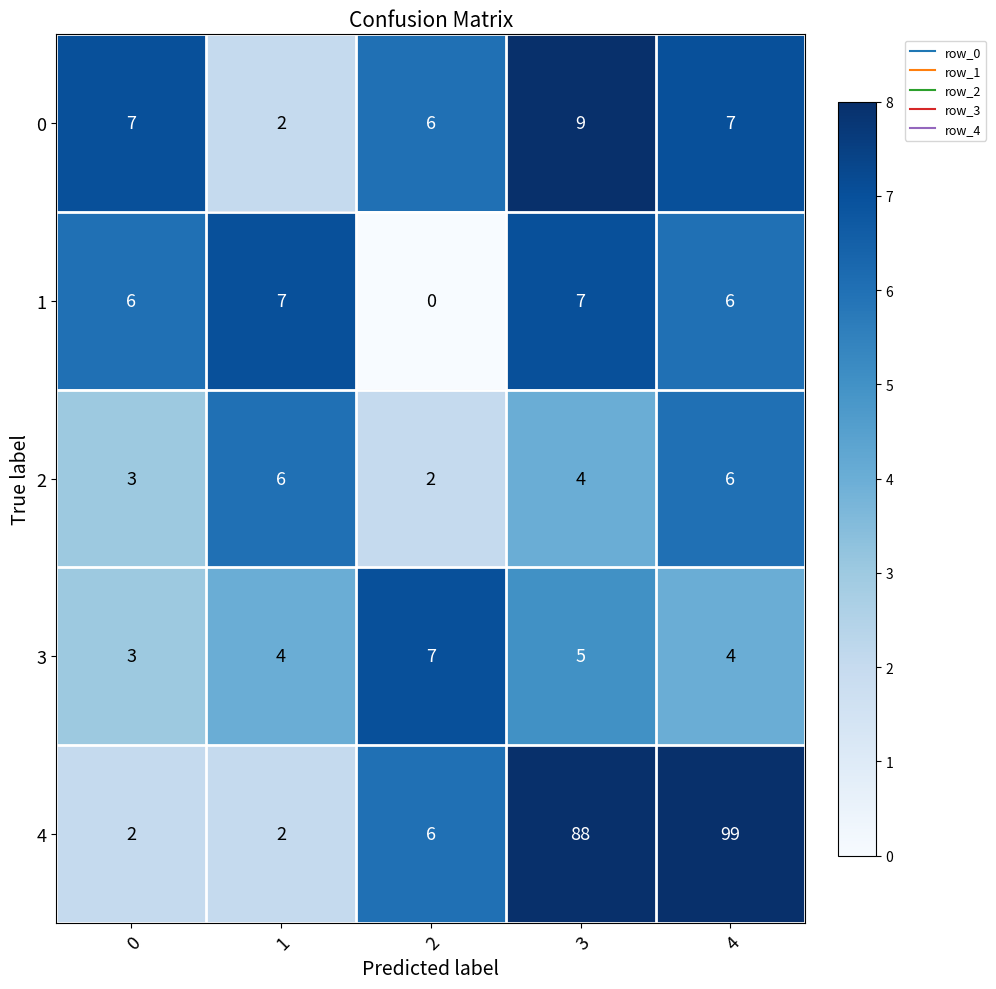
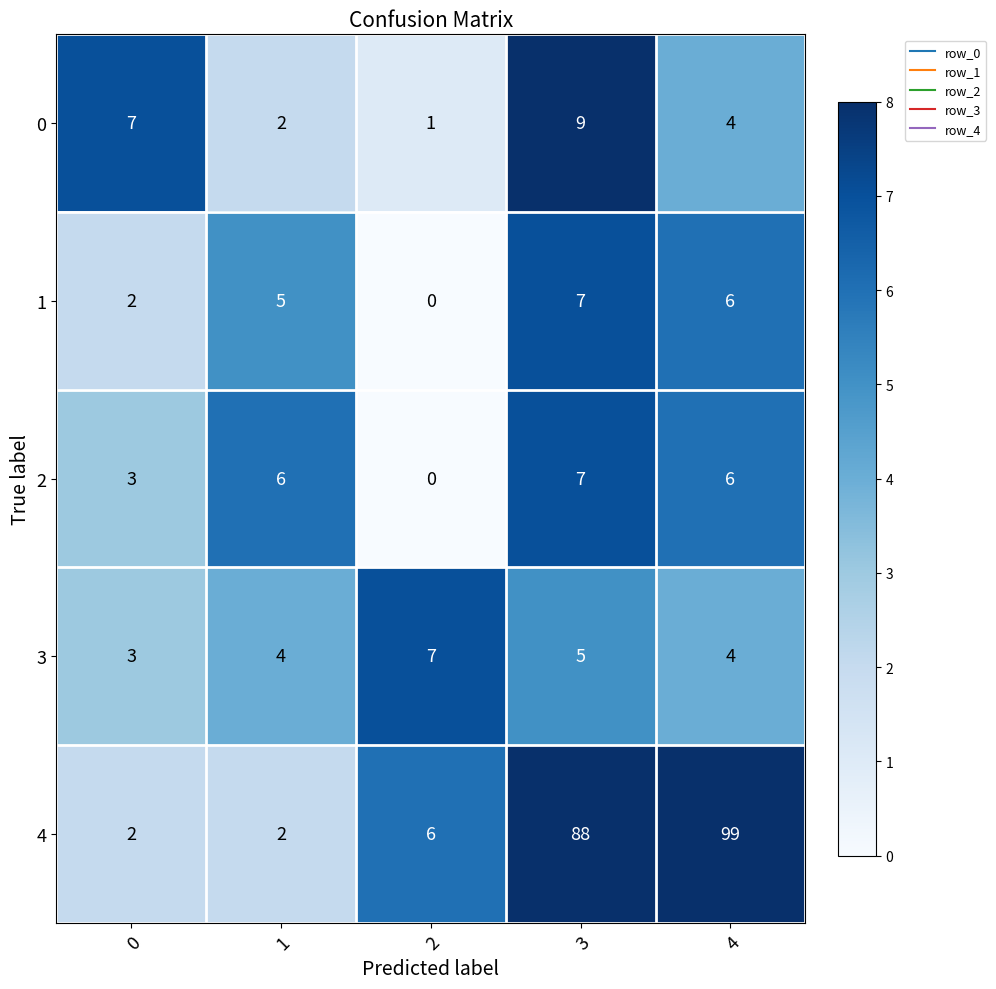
  {
    "0": {
      "0": 7,
      "1": 2,
-     "2": 6,
+     "2": 1,
      "3": 9,
-     "4": 7
+     "4": 4
    },
    "1": {
-     "0": 6,
-     "1": 7,
+     "0": 2,
+     "1": 5,
      "2": 0,
      "3": 7,
      "4": 6
    },
    "2": {
      "0": 3,
      "1": 6,
-     "2": 2,
-     "3": 4,
+     "2": 0,
+     "3": 7,
      "4": 6
    },
    "3": {
      "0": 3,
      "1": 4,
      "2": 7,
      "3": 5,
      "4": 4
    },
    "4": {
      "0": 2,
      "1": 2,
      "2": 6,
      "3": 88,
      "4": 99
    }
  }
